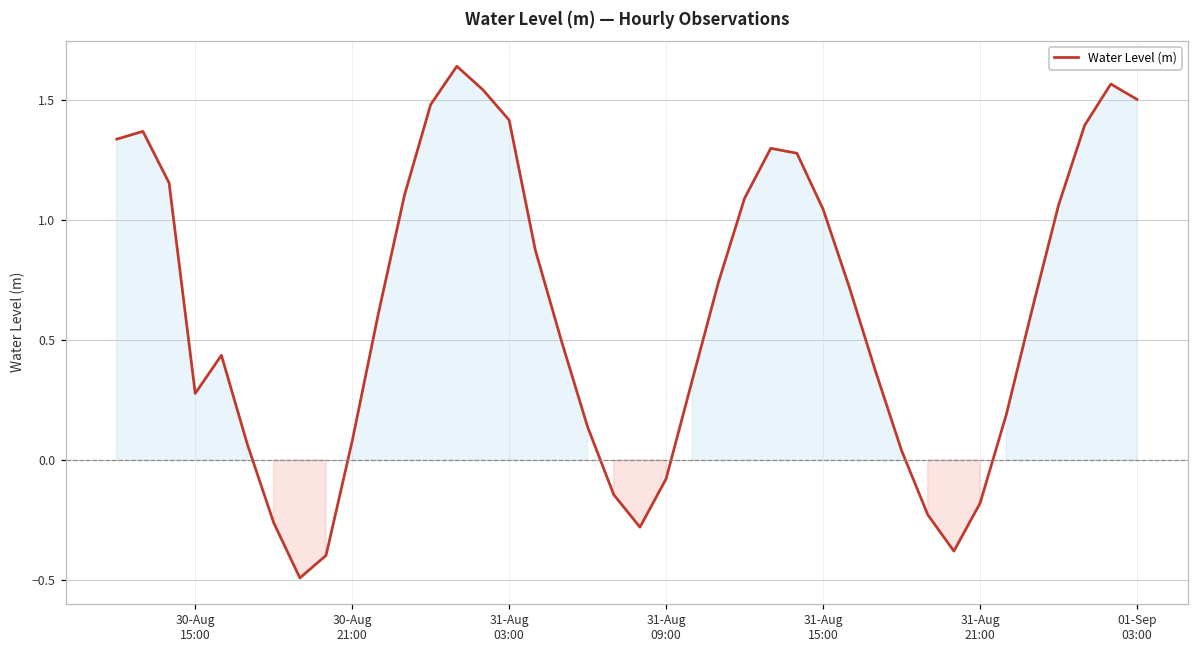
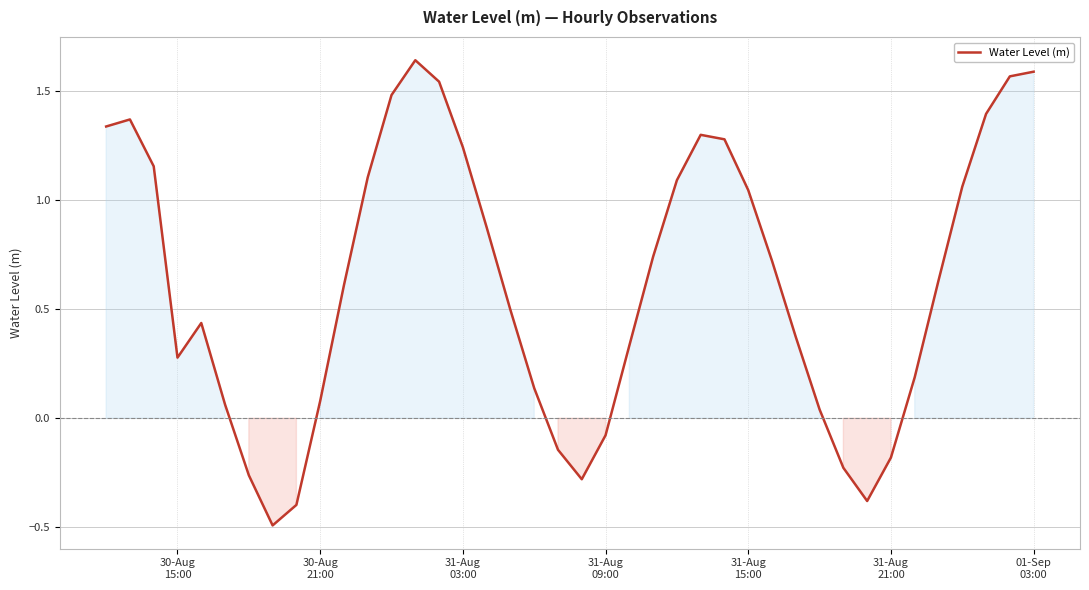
  {
    "30-Aug 15:00": 0.28,
    "30-Aug 21:00": 0.08,
-   "31-Aug 03:00": 1.42,
+   "31-Aug 03:00": 1.24,
    "31-Aug 09:00": -0.08,
    "31-Aug 15:00": 1.05,
    "31-Aug 21:00": -0.18,
-   "01-Sep 03:00": 1.50
+   "01-Sep 03:00": 1.59
  }
